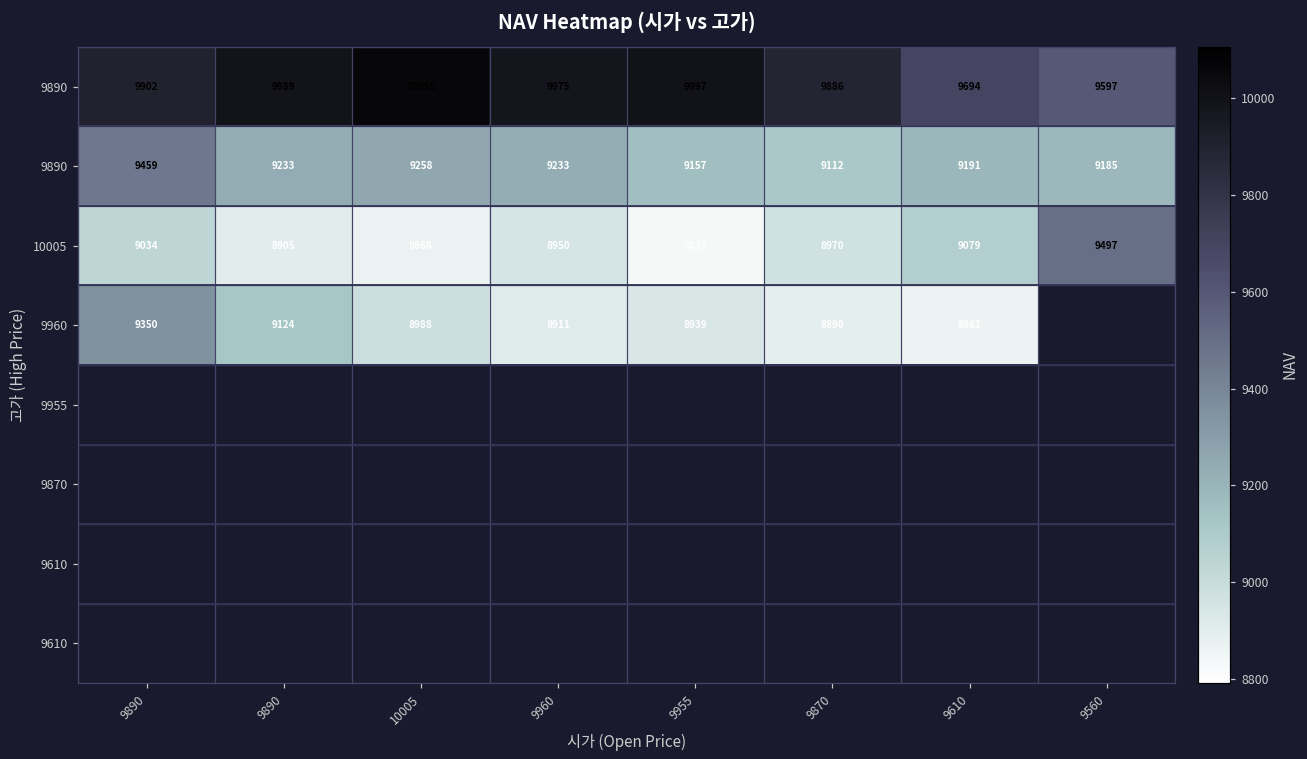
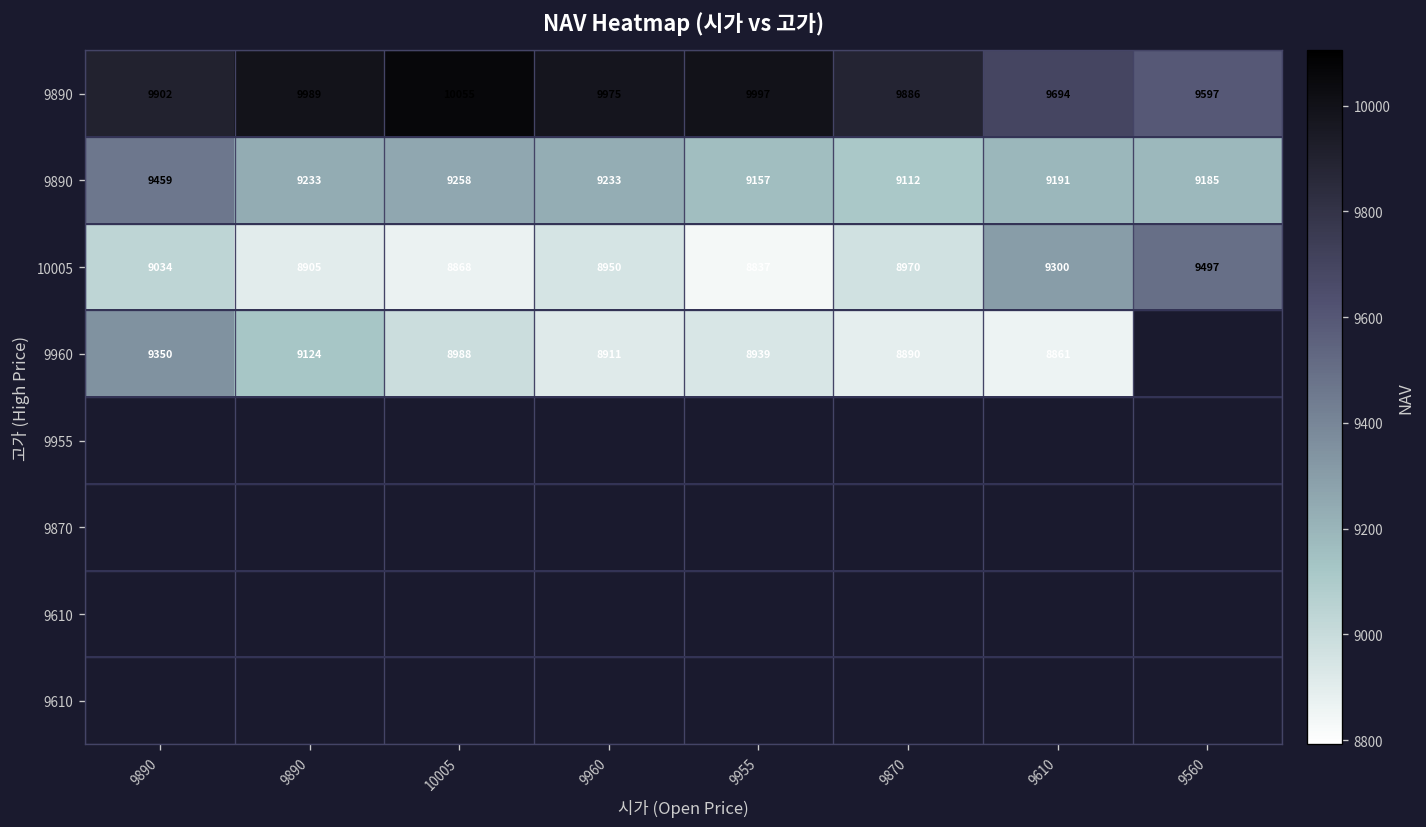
  {
    "10005": {
-     "9610": 9079,
+     "9610": 9300,
      "9560": 9497
    },
    "9960": {
      "10005": 8988
    }
  }
